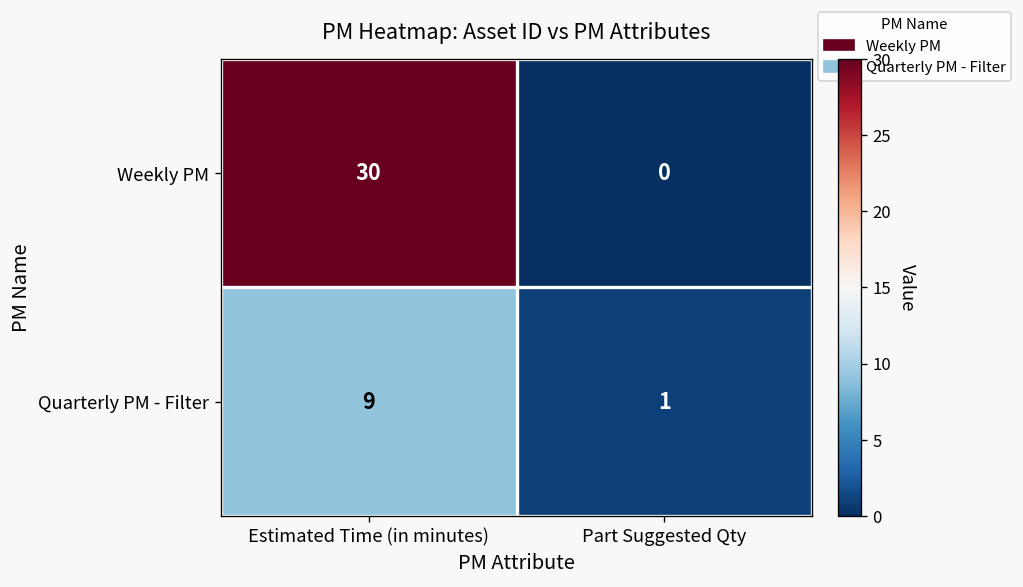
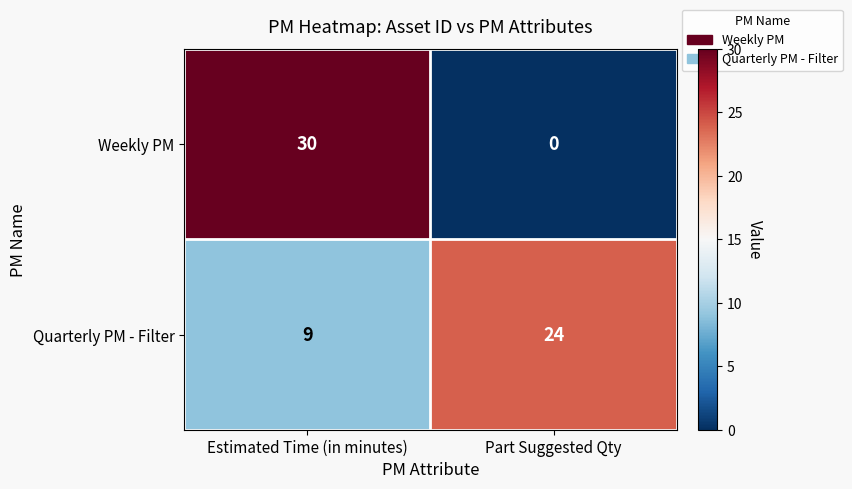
  {
    "Weekly PM": {
      "Estimated Time (in minutes)": 30,
      "Part Suggested Qty": 0
    },
    "Quarterly PM - Filter": {
      "Estimated Time (in minutes)": 9,
-     "Part Suggested Qty": 1
+     "Part Suggested Qty": 24
    }
  }
